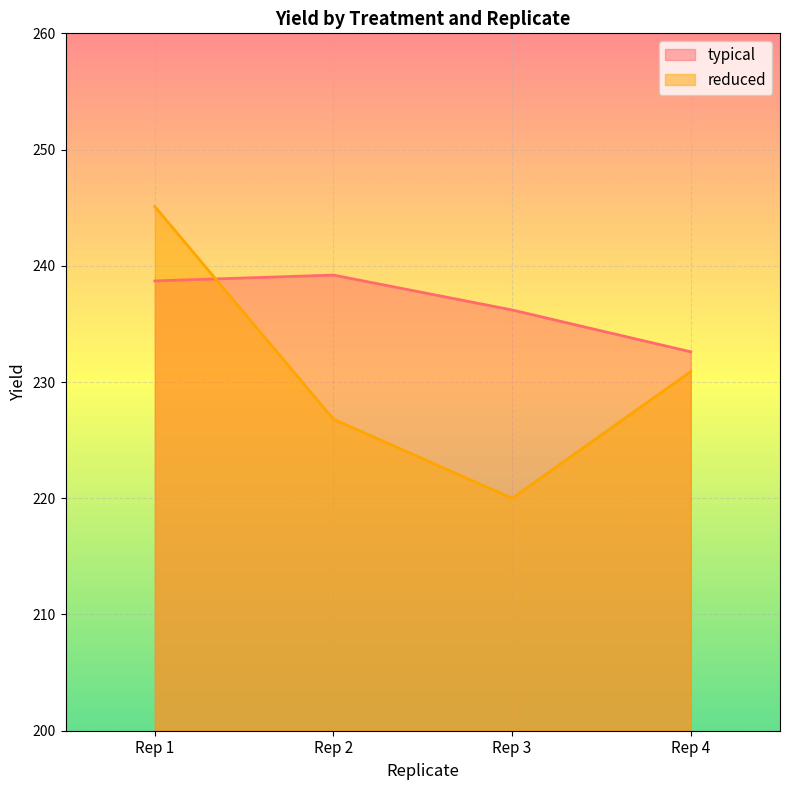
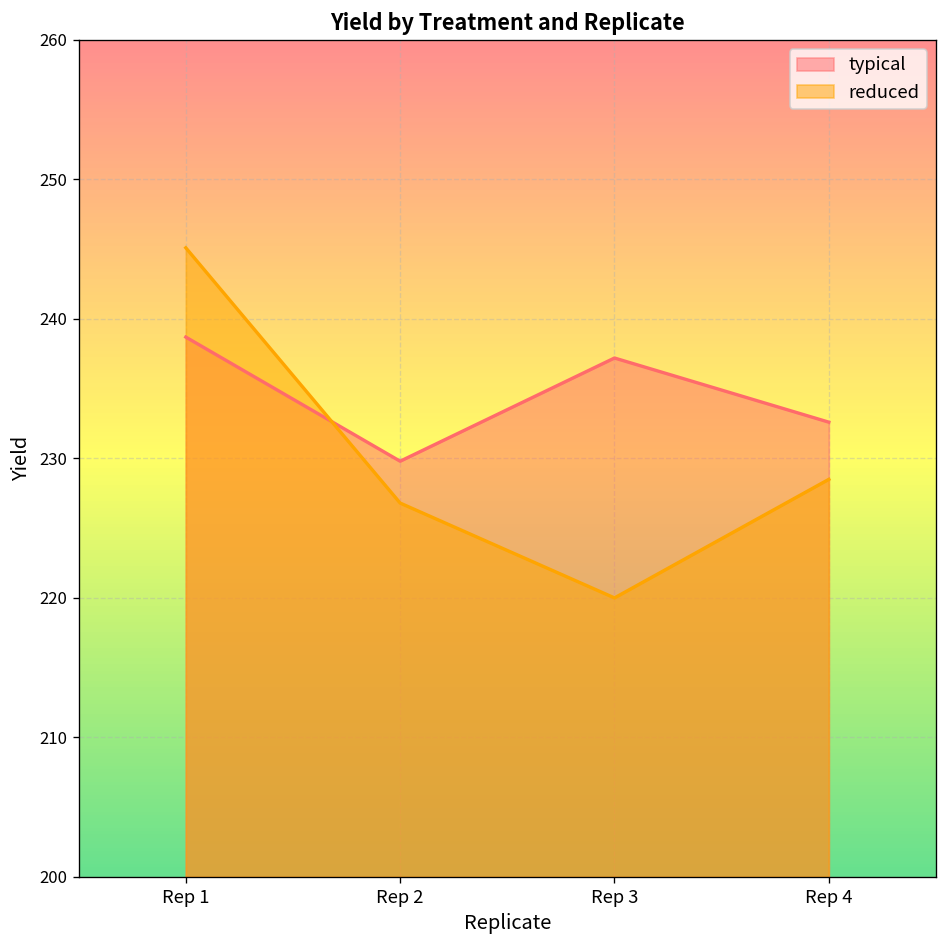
  {
    "typical": {
      "Rep 1": 238.7,
-     "Rep 2": 239.2,
-     "Rep 3": 236.2,
+     "Rep 2": 229.8,
+     "Rep 3": 237.2,
      "Rep 4": 232.6
    },
    "reduced": {
      "Rep 1": 245.1,
      "Rep 2": 226.8,
      "Rep 3": 220.0,
-     "Rep 4": 230.9
+     "Rep 4": 228.5
    }
  }
